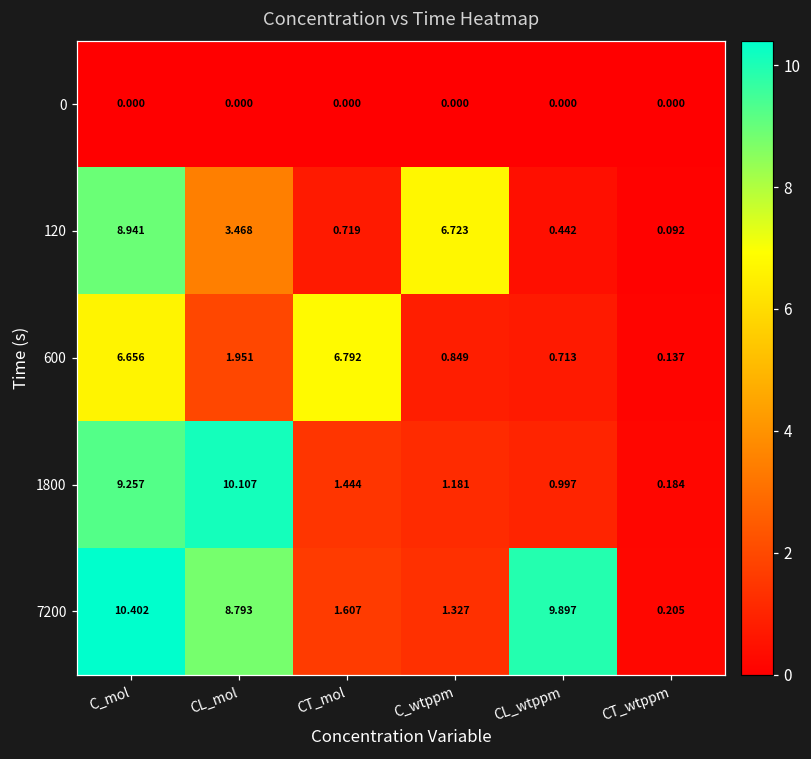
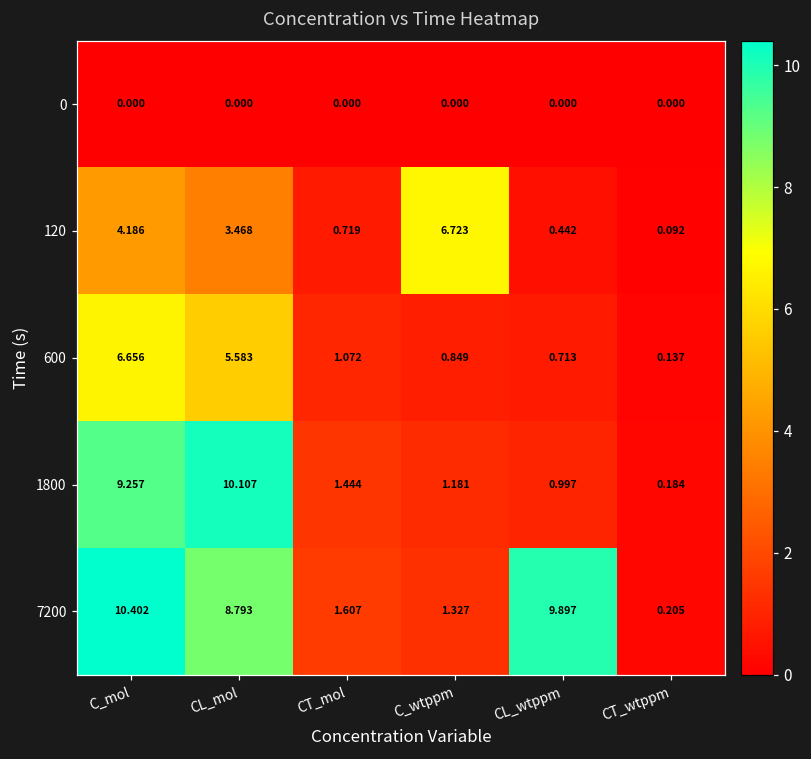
  {
    "0": {
      "C_mol": 0.000,
      "CL_mol": 0.000,
      "CT_mol": 0.000,
      "C_wtppm": 0.000,
      "CL_wtppm": 0.000,
      "CT_wtppm": 0.000
    },
    "120": {
-     "C_mol": 8.941,
+     "C_mol": 4.186,
      "CL_mol": 3.468,
      "CT_mol": 0.719,
      "C_wtppm": 6.723,
      "CL_wtppm": 0.442,
      "CT_wtppm": 0.092
    },
    "600": {
      "C_mol": 6.656,
-     "CL_mol": 1.951,
-     "CT_mol": 6.792,
+     "CL_mol": 5.583,
+     "CT_mol": 1.072,
      "C_wtppm": 0.849,
      "CL_wtppm": 0.713,
      "CT_wtppm": 0.137
    },
    "1800": {
      "C_mol": 9.257,
      "CL_mol": 10.107,
      "CT_mol": 1.444,
      "C_wtppm": 1.181,
      "CL_wtppm": 0.997,
      "CT_wtppm": 0.184
    },
    "7200": {
      "C_mol": 10.402,
      "CL_mol": 8.793,
      "CT_mol": 1.607,
      "C_wtppm": 1.327,
      "CL_wtppm": 9.897,
      "CT_wtppm": 0.205
    }
  }
